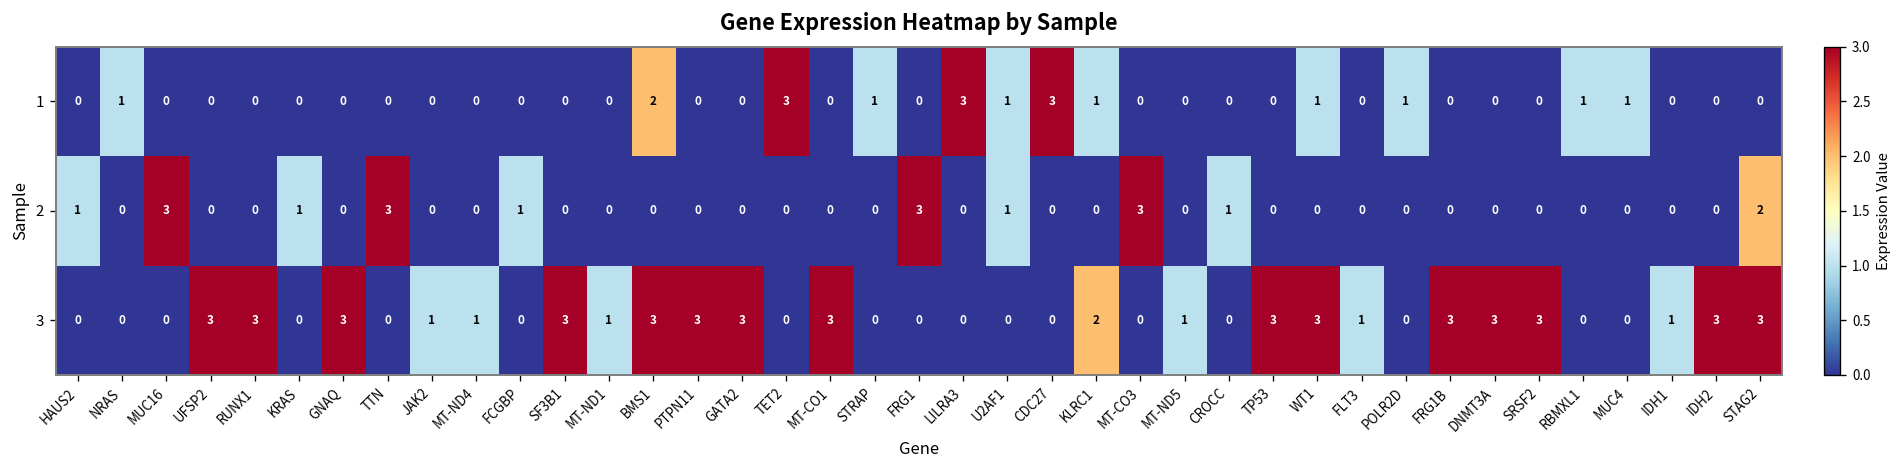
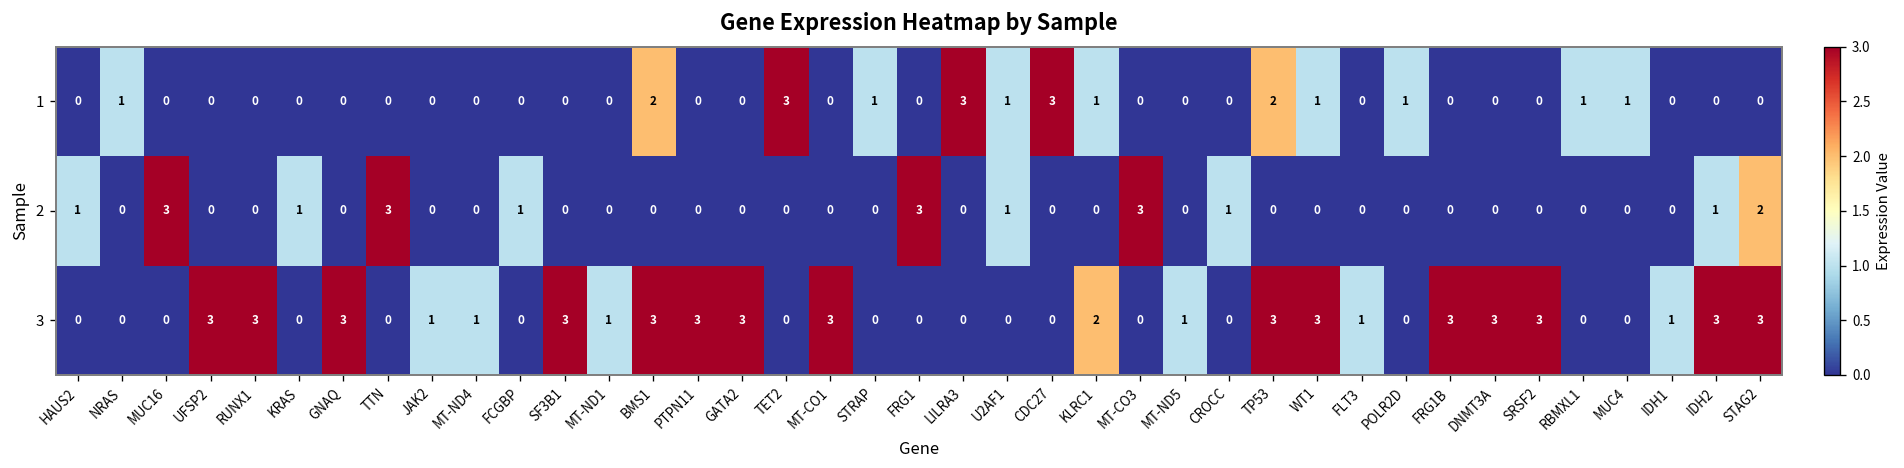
  {
    "1": {
      "HAUS2": 0,
      "NRAS": 1,
      "MUC16": 0,
      "UFSP2": 0,
      "RUNX1": 0,
      "KRAS": 0,
      "GNAQ": 0,
      "TTN": 0,
      "JAK2": 0,
      "MT-ND4": 0,
      "FCGBP": 0,
      "SF3B1": 0,
      "MT-ND1": 0,
      "BMS1": 2,
      "PTPN11": 0,
      "GATA2": 0,
      "TET2": 3,
      "MT-CO1": 0,
      "STRAP": 1,
      "FRG1": 0,
      "LILRA3": 3,
      "U2AF1": 1,
      "CDC27": 3,
      "KLRC1": 1,
      "MT-CO3": 0,
      "MT-ND5": 0,
      "CROCC": 0,
-     "TP53": 0,
+     "TP53": 2,
      "WT1": 1,
      "FLT3": 0,
      "POLR2D": 1,
      "FRG1B": 0,
      "DNMT3A": 0,
      "SRSF2": 0,
      "RBMXL1": 1,
      "MUC4": 1,
      "IDH1": 0,
      "IDH2": 0,
      "STAG2": 0
    },
    "2": {
      "HAUS2": 1,
      "NRAS": 0,
      "MUC16": 3,
      "UFSP2": 0,
      "RUNX1": 0,
      "KRAS": 1,
      "GNAQ": 0,
      "TTN": 3,
      "JAK2": 0,
      "MT-ND4": 0,
      "FCGBP": 1,
      "SF3B1": 0,
      "MT-ND1": 0,
      "BMS1": 0,
      "PTPN11": 0,
      "GATA2": 0,
      "TET2": 0,
      "MT-CO1": 0,
      "STRAP": 0,
      "FRG1": 3,
      "LILRA3": 0,
      "U2AF1": 1,
      "CDC27": 0,
      "KLRC1": 0,
      "MT-CO3": 3,
      "MT-ND5": 0,
      "CROCC": 1,
      "TP53": 0,
      "WT1": 0,
      "FLT3": 0,
      "POLR2D": 0,
      "FRG1B": 0,
      "DNMT3A": 0,
      "SRSF2": 0,
      "RBMXL1": 0,
      "MUC4": 0,
      "IDH1": 0,
-     "IDH2": 0,
+     "IDH2": 1,
      "STAG2": 2
    },
    "3": {
      "HAUS2": 0,
      "NRAS": 0,
      "MUC16": 0,
      "UFSP2": 3,
      "RUNX1": 3,
      "KRAS": 0,
      "GNAQ": 3,
      "TTN": 0,
      "JAK2": 1,
      "MT-ND4": 1,
      "FCGBP": 0,
      "SF3B1": 3,
      "MT-ND1": 1,
      "BMS1": 3,
      "PTPN11": 3,
      "GATA2": 3,
      "TET2": 0,
      "MT-CO1": 3,
      "STRAP": 0,
      "FRG1": 0,
      "LILRA3": 0,
      "U2AF1": 0,
      "CDC27": 0,
      "KLRC1": 2,
      "MT-CO3": 0,
      "MT-ND5": 1,
      "CROCC": 0,
      "TP53": 3,
      "WT1": 3,
      "FLT3": 1,
      "POLR2D": 0,
      "FRG1B": 3,
      "DNMT3A": 3,
      "SRSF2": 3,
      "RBMXL1": 0,
      "MUC4": 0,
      "IDH1": 1,
      "IDH2": 3,
      "STAG2": 3
    }
  }
